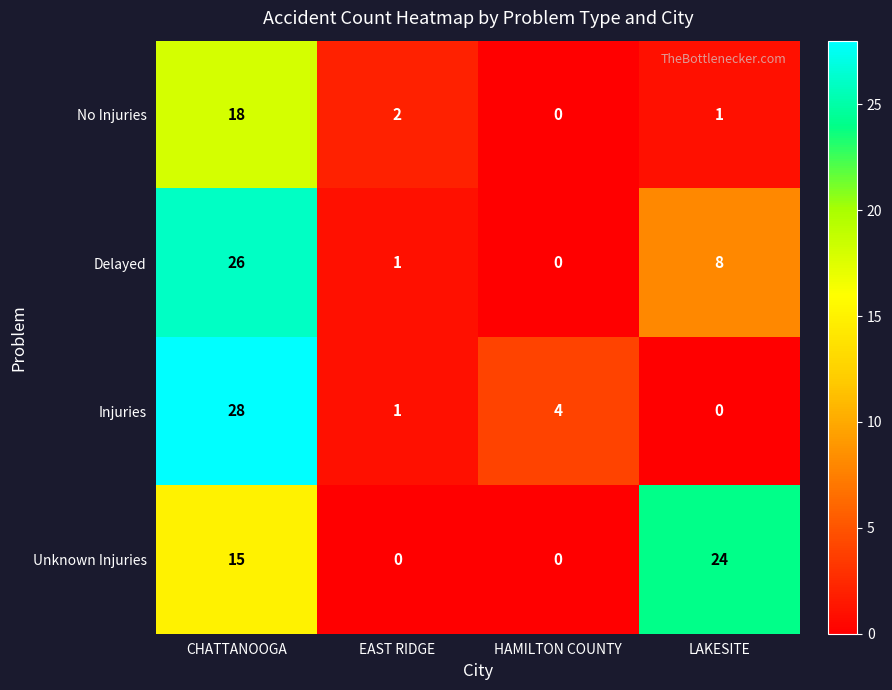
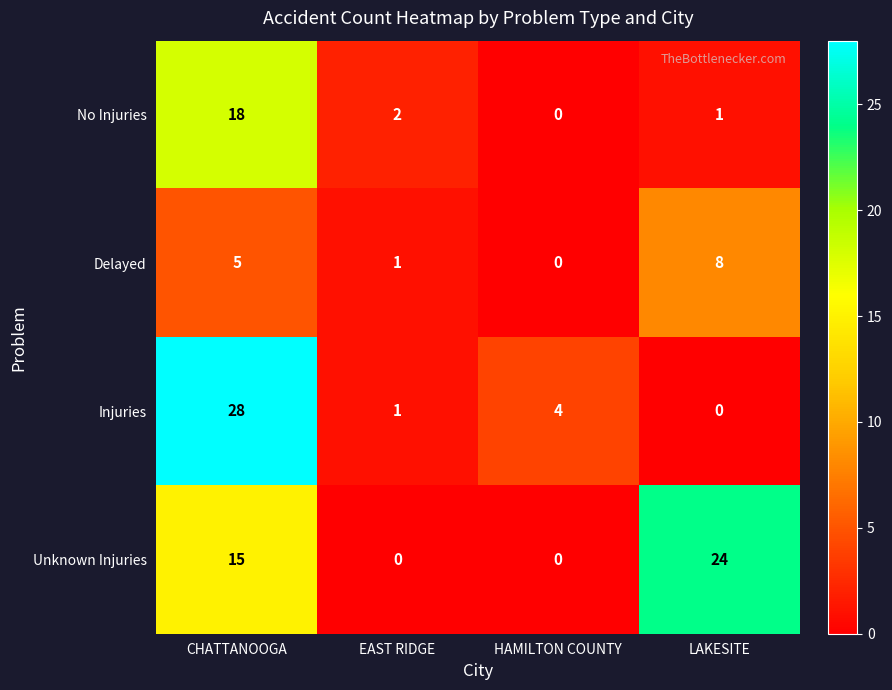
  {
    "No Injuries": {
      "CHATTANOOGA": 18,
      "EAST RIDGE": 2,
      "HAMILTON COUNTY": 0
    },
    "Delayed": {
-     "CHATTANOOGA": 26,
+     "CHATTANOOGA": 5,
      "EAST RIDGE": 1,
      "HAMILTON COUNTY": 0,
      "LAKESITE": 8
    },
    "Injuries": {
      "CHATTANOOGA": 28,
      "EAST RIDGE": 1,
      "HAMILTON COUNTY": 4,
      "LAKESITE": 0
    },
    "Unknown Injuries": {
      "CHATTANOOGA": 15,
      "EAST RIDGE": 0,
      "HAMILTON COUNTY": 0,
      "LAKESITE": 24
    }
  }
